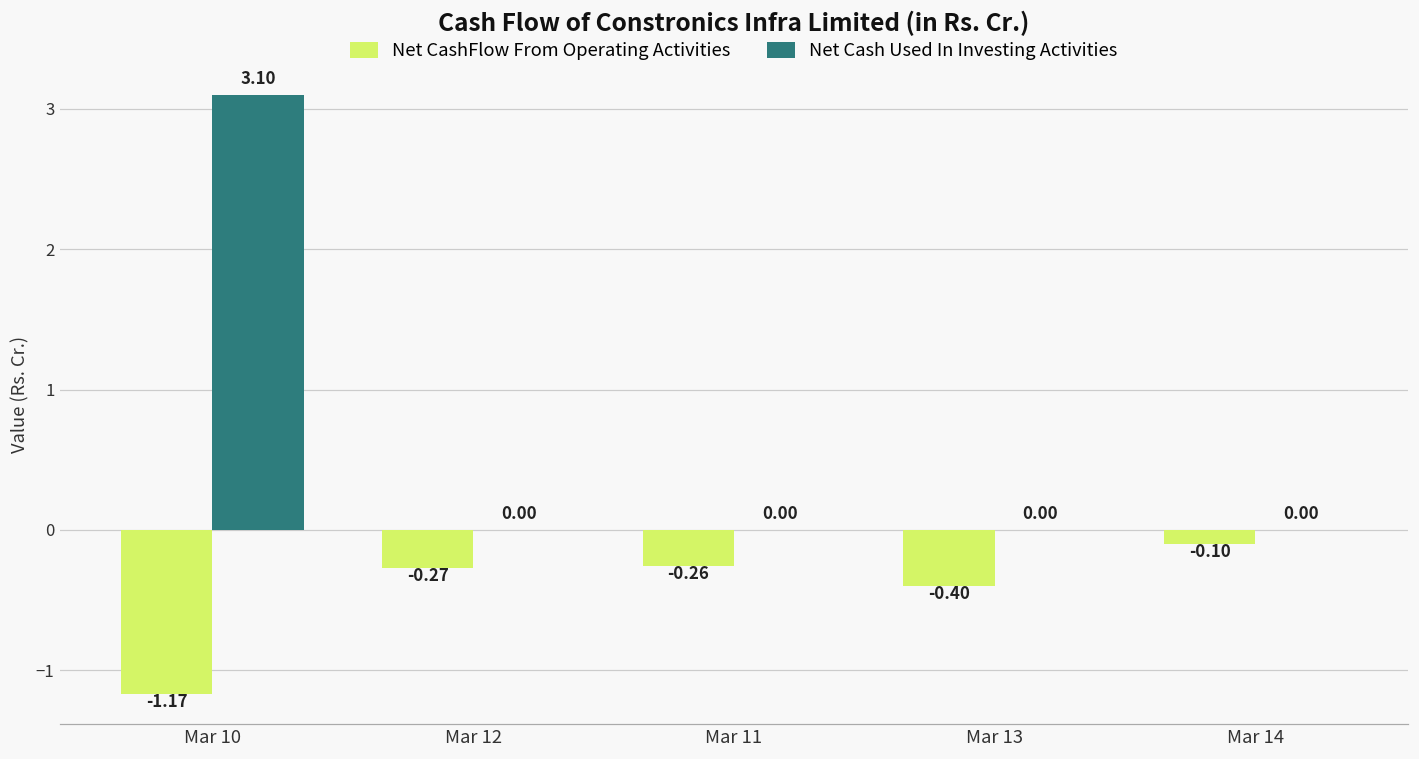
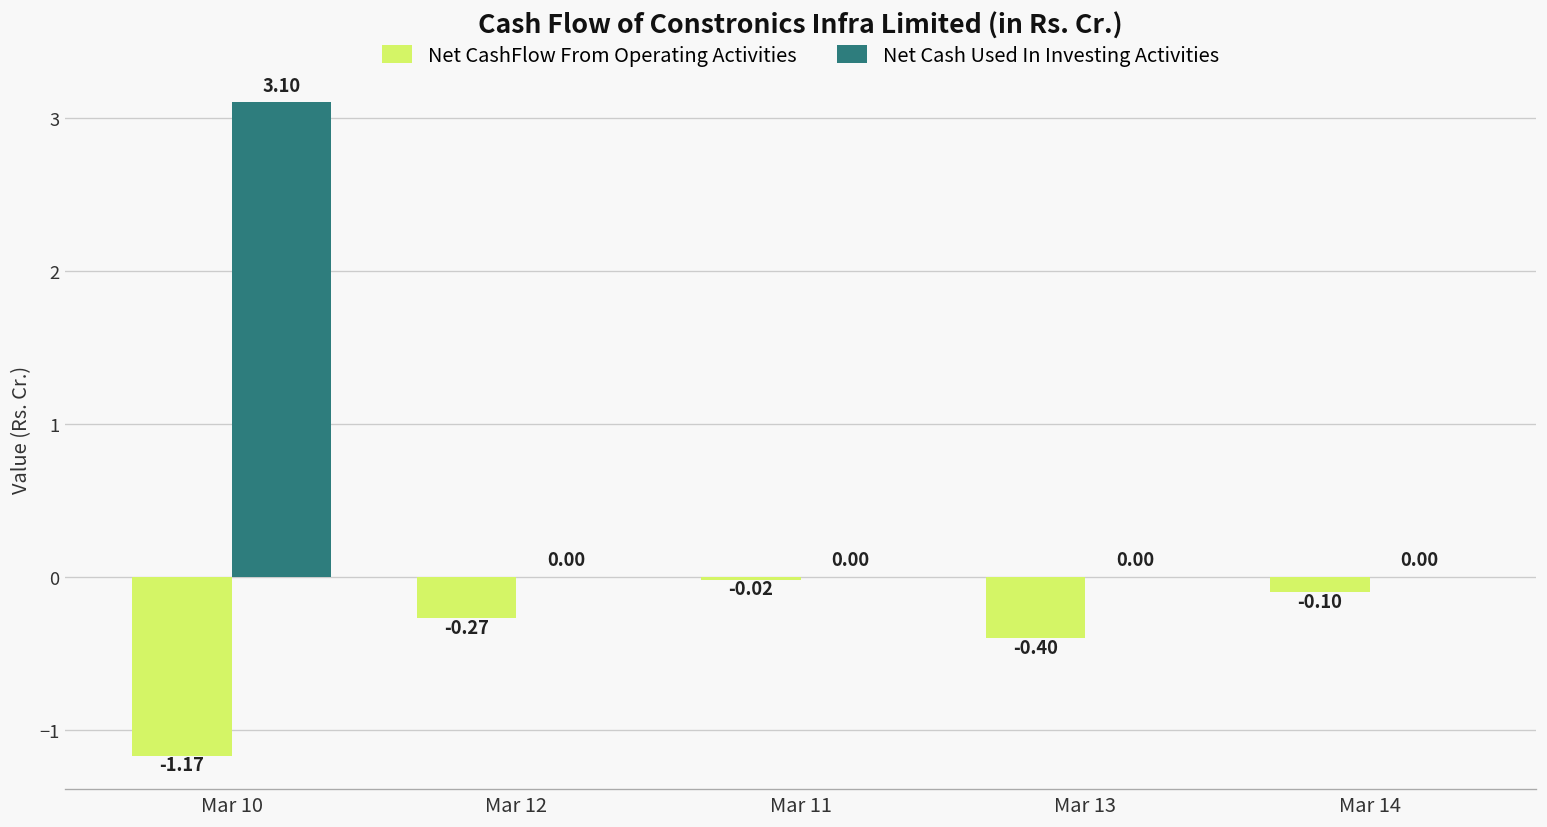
  {
    "Net CashFlow From Operating Activities": {
      "Mar 10": -1.17,
      "Mar 12": -0.27,
-     "Mar 11": -0.26,
+     "Mar 11": -0.02,
      "Mar 13": -0.40,
      "Mar 14": -0.10
    },
    "Net Cash Used In Investing Activities": {
      "Mar 10": 3.10,
      "Mar 12": 0.00,
      "Mar 11": 0.00,
      "Mar 13": 0.00,
      "Mar 14": 0.00
    }
  }
